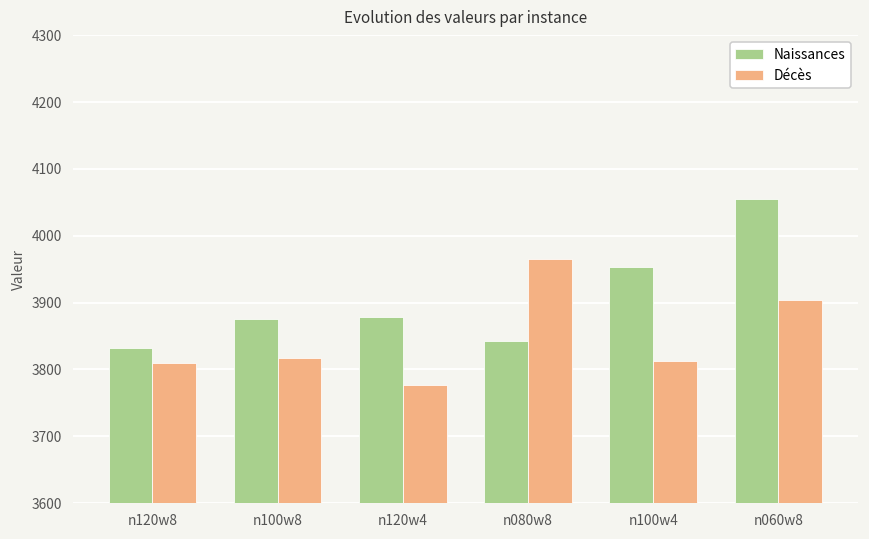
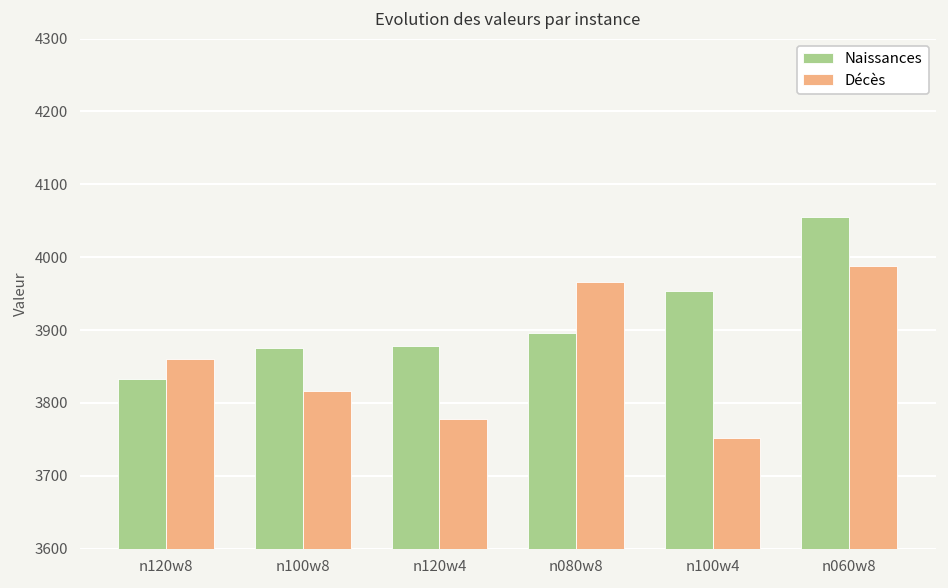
  {
    "Naissances": {
      "n120w8": 3830,
      "n100w8": 3880,
      "n120w4": 3880,
-     "n080w8": 3840,
+     "n080w8": 3900,
      "n100w4": 3950,
      "n060w8": 4050
    },
    "Décès": {
-     "n120w8": 3810,
+     "n120w8": 3860,
      "n100w8": 3820,
      "n120w4": 3780,
      "n080w8": 3970,
-     "n100w4": 3810,
-     "n060w8": 3900
+     "n100w4": 3750,
+     "n060w8": 3990
    }
  }
